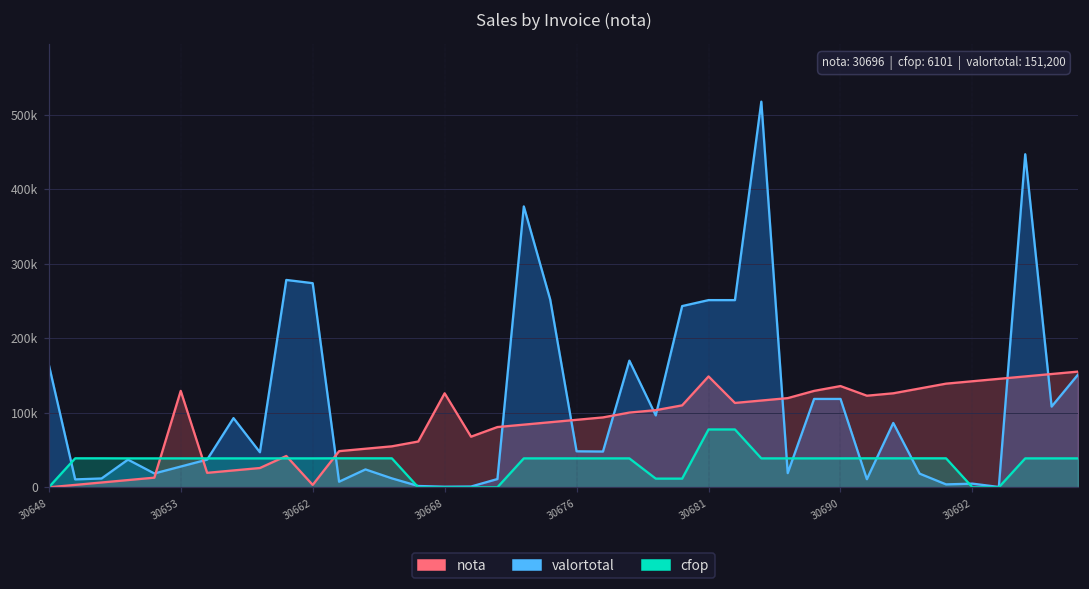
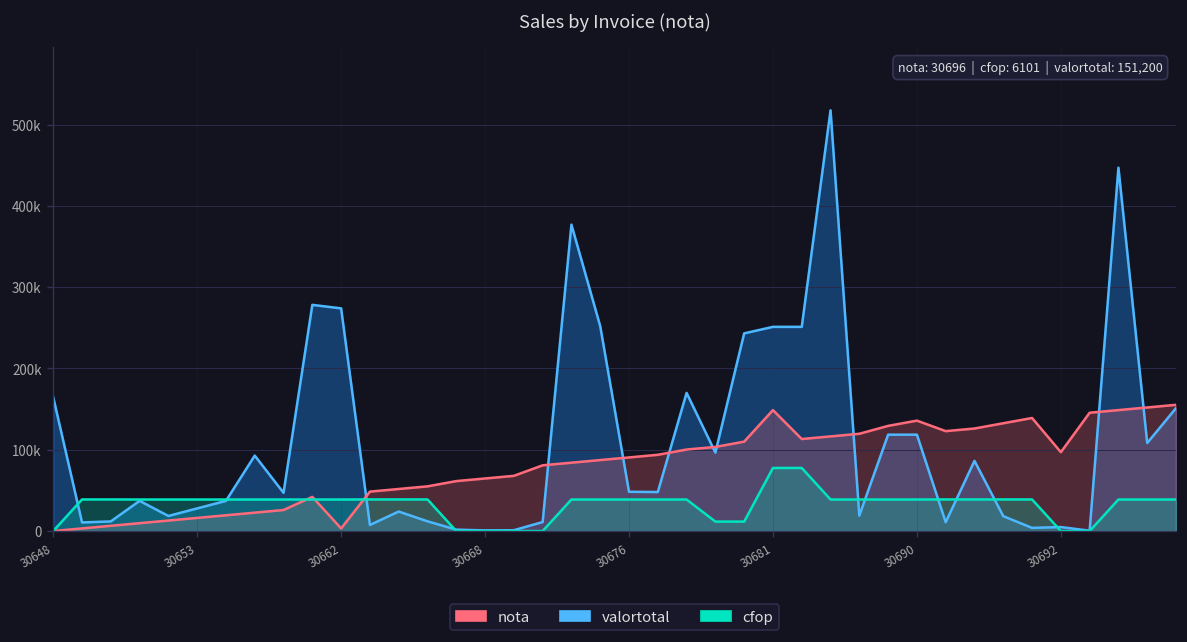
  {
    "nota": {
-     "30653": 130000,
+     "30653": 20000,
      "30662": 0,
-     "30668": 130000,
+     "30668": 60000,
      "30676": 90000,
      "30681": 150000,
      "30690": 140000,
-     "30692": 140000
+     "30692": 100000
    }
  }
